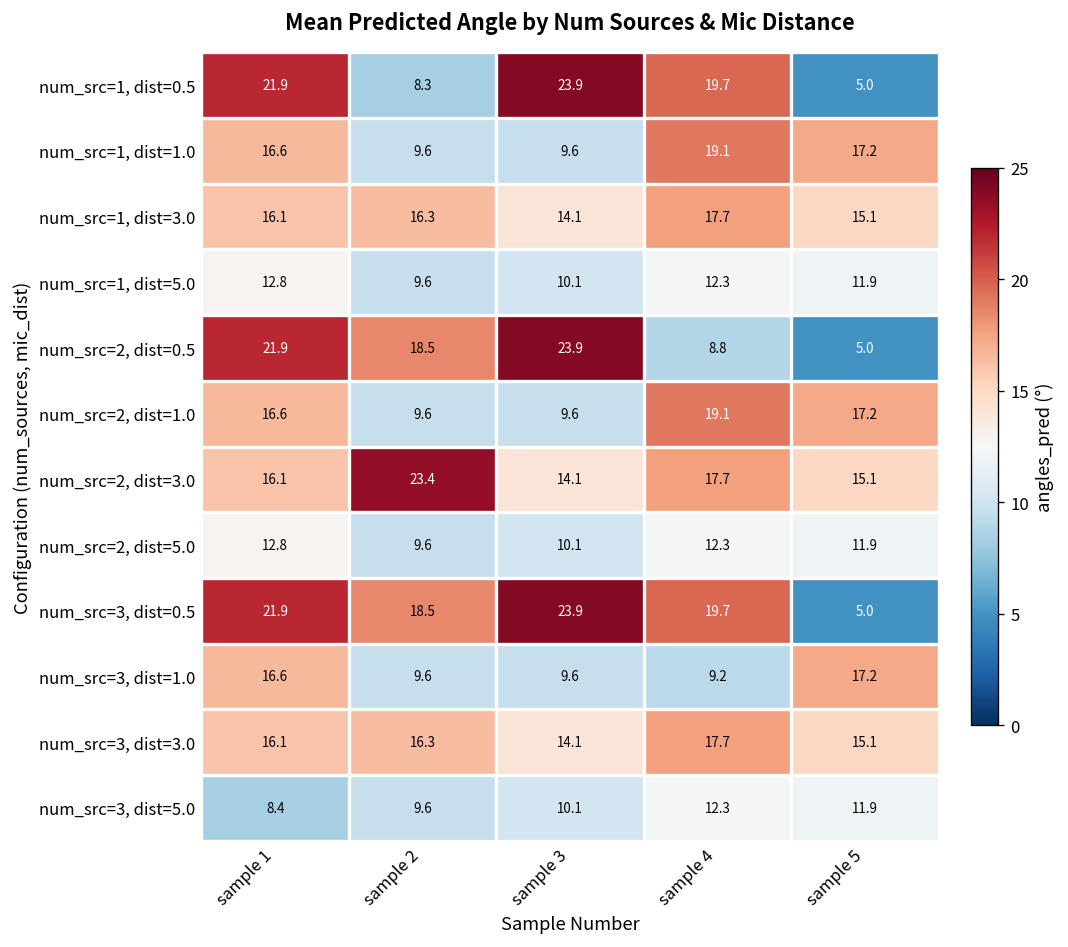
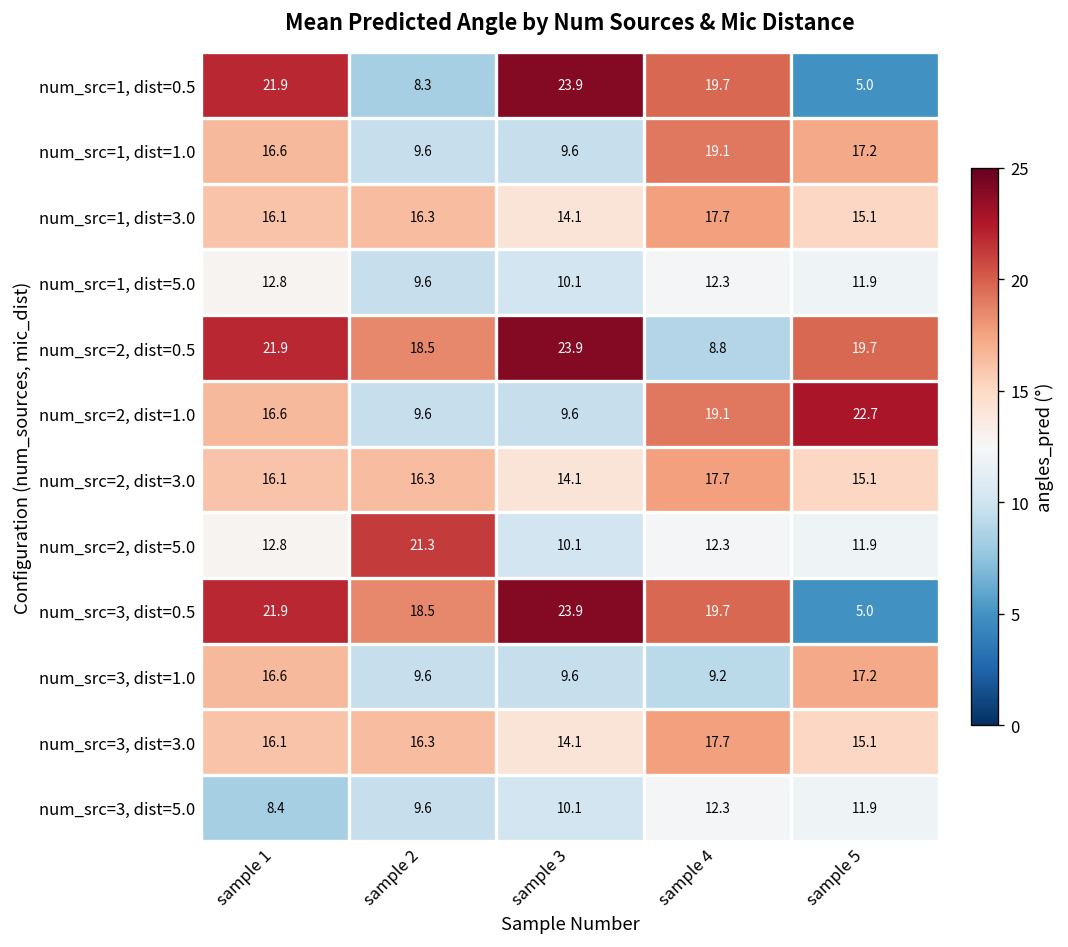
  {
    "num_src=1, dist=0.5": {
      "sample 1": 21.9,
      "sample 2": 8.3,
      "sample 3": 23.9,
      "sample 4": 19.7,
      "sample 5": 5.0
    },
    "num_src=1, dist=1.0": {
      "sample 1": 16.6,
      "sample 2": 9.6,
      "sample 3": 9.6,
      "sample 4": 19.1,
      "sample 5": 17.2
    },
    "num_src=1, dist=3.0": {
      "sample 1": 16.1,
      "sample 2": 16.3,
      "sample 3": 14.1,
      "sample 4": 17.7,
      "sample 5": 15.1
    },
    "num_src=1, dist=5.0": {
      "sample 1": 12.8,
      "sample 2": 9.6,
      "sample 3": 10.1,
      "sample 4": 12.3,
      "sample 5": 11.9
    },
    "num_src=2, dist=0.5": {
      "sample 1": 21.9,
      "sample 2": 18.5,
      "sample 3": 23.9,
      "sample 4": 8.8,
-     "sample 5": 5.0
+     "sample 5": 19.7
    },
    "num_src=2, dist=1.0": {
      "sample 1": 16.6,
      "sample 2": 9.6,
      "sample 3": 9.6,
      "sample 4": 19.1,
-     "sample 5": 17.2
+     "sample 5": 22.7
    },
    "num_src=2, dist=3.0": {
      "sample 1": 16.1,
-     "sample 2": 23.4,
+     "sample 2": 16.3,
      "sample 3": 14.1,
      "sample 4": 17.7,
      "sample 5": 15.1
    },
    "num_src=2, dist=5.0": {
      "sample 1": 12.8,
-     "sample 2": 9.6,
+     "sample 2": 21.3,
      "sample 3": 10.1,
      "sample 4": 12.3,
      "sample 5": 11.9
    },
    "num_src=3, dist=0.5": {
      "sample 1": 21.9,
      "sample 2": 18.5,
      "sample 3": 23.9,
      "sample 4": 19.7,
      "sample 5": 5.0
    },
    "num_src=3, dist=1.0": {
      "sample 1": 16.6,
      "sample 2": 9.6,
      "sample 3": 9.6,
      "sample 4": 9.2,
      "sample 5": 17.2
    },
    "num_src=3, dist=3.0": {
      "sample 1": 16.1,
      "sample 2": 16.3,
      "sample 3": 14.1,
      "sample 4": 17.7,
      "sample 5": 15.1
    },
    "num_src=3, dist=5.0": {
      "sample 1": 8.4,
      "sample 2": 9.6,
      "sample 3": 10.1,
      "sample 4": 12.3,
      "sample 5": 11.9
    }
  }
